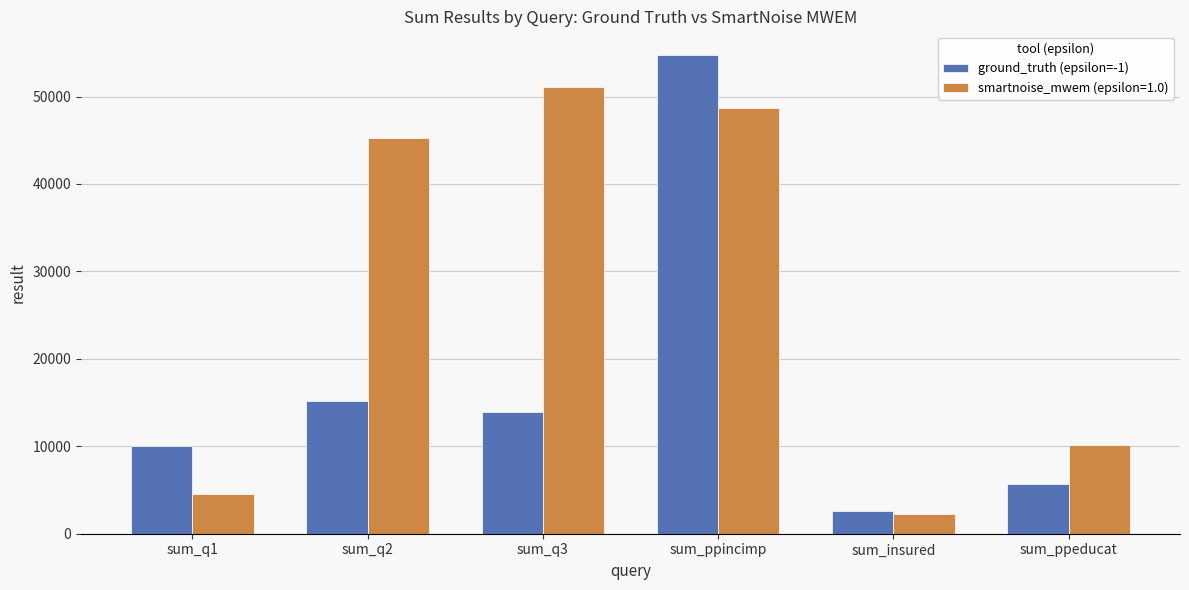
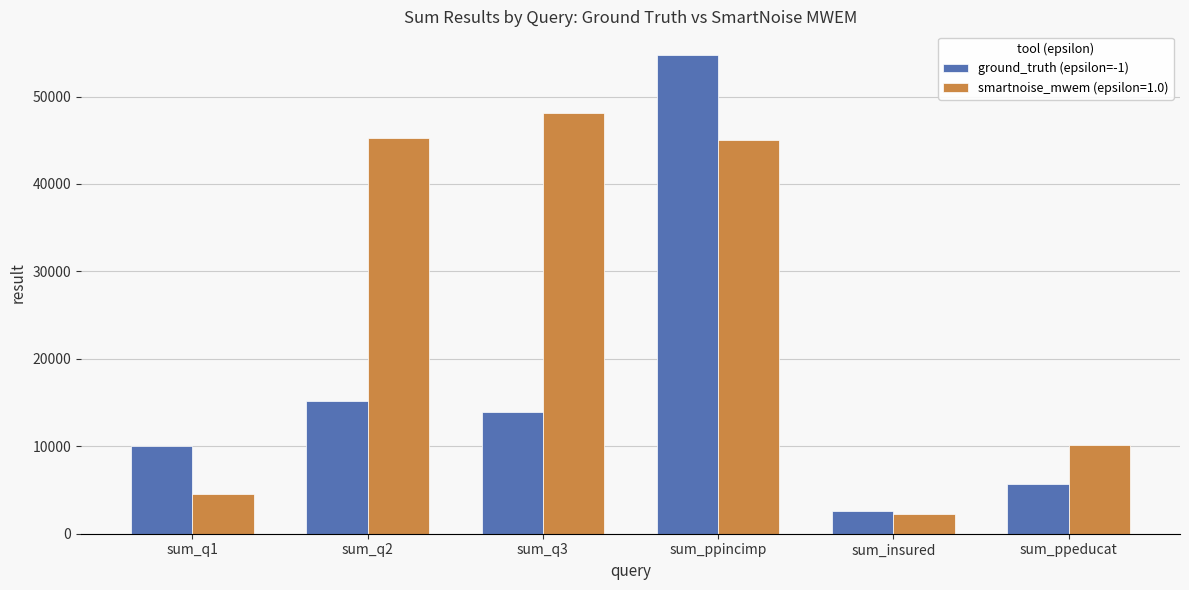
  {
    "ground_truth (epsilon=-1)": {
      "sum_q1": 10000,
      "sum_q2": 15000,
      "sum_q3": 14000,
      "sum_ppincimp": 55000,
      "sum_insured": 3000,
      "sum_ppeducat": 6000
    },
    "smartnoise_mwem (epsilon=1.0)": {
      "sum_q1": 5000,
      "sum_q2": 45000,
-     "sum_q3": 51000,
-     "sum_ppincimp": 49000,
+     "sum_q3": 48000,
+     "sum_ppincimp": 45000,
      "sum_insured": 2000,
      "sum_ppeducat": 10000
    }
  }
